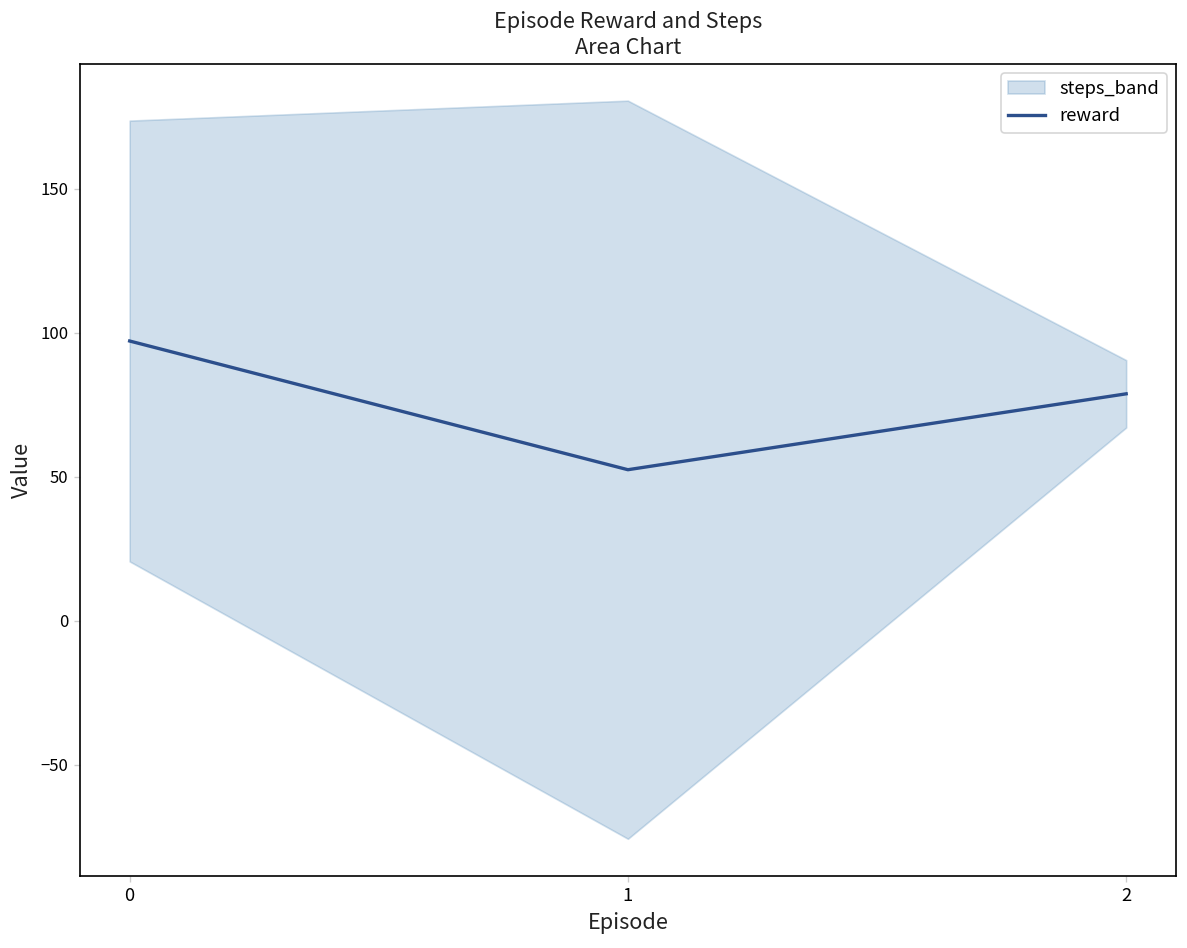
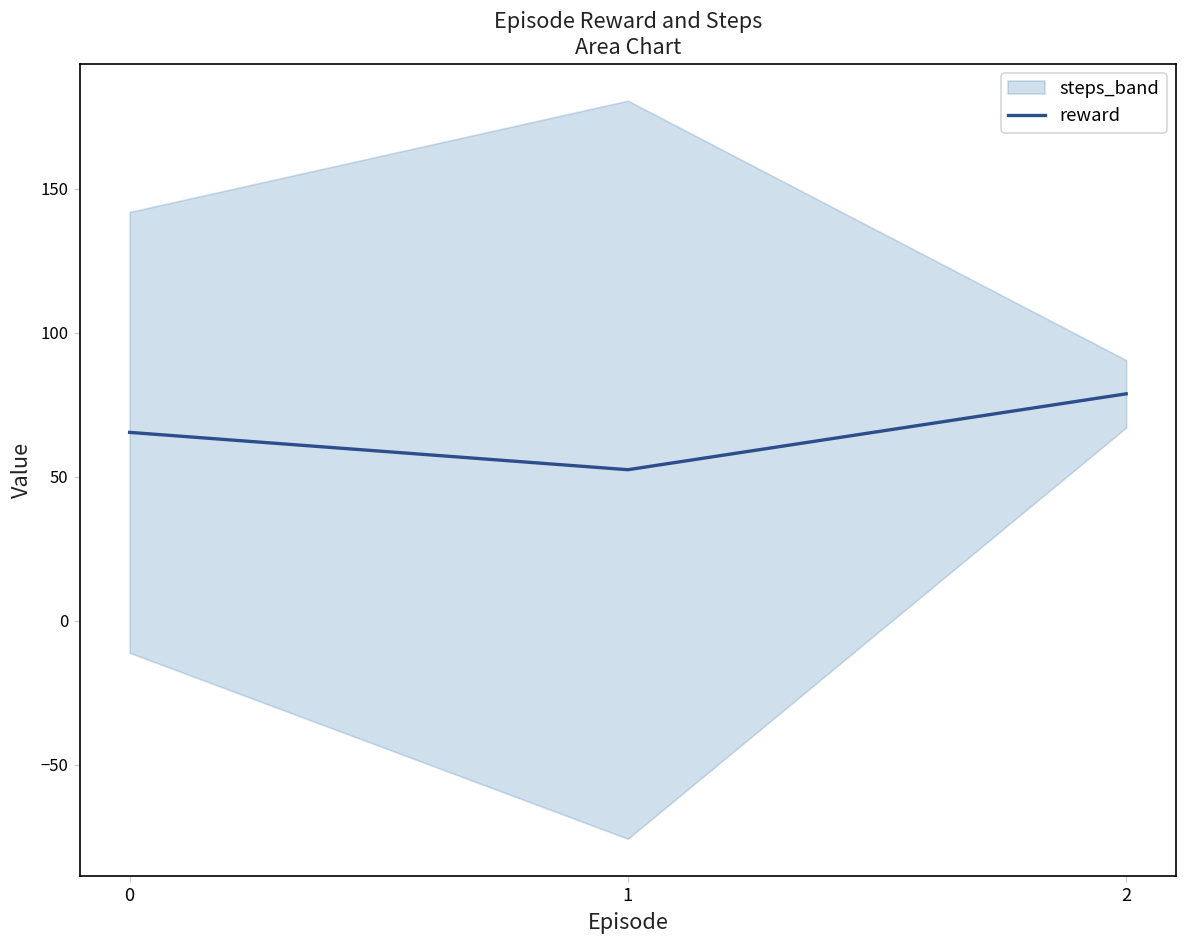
  {
    "reward": {
-     "0": 97,
+     "0": 65,
      "1": 52,
      "2": 79
    }
  }
